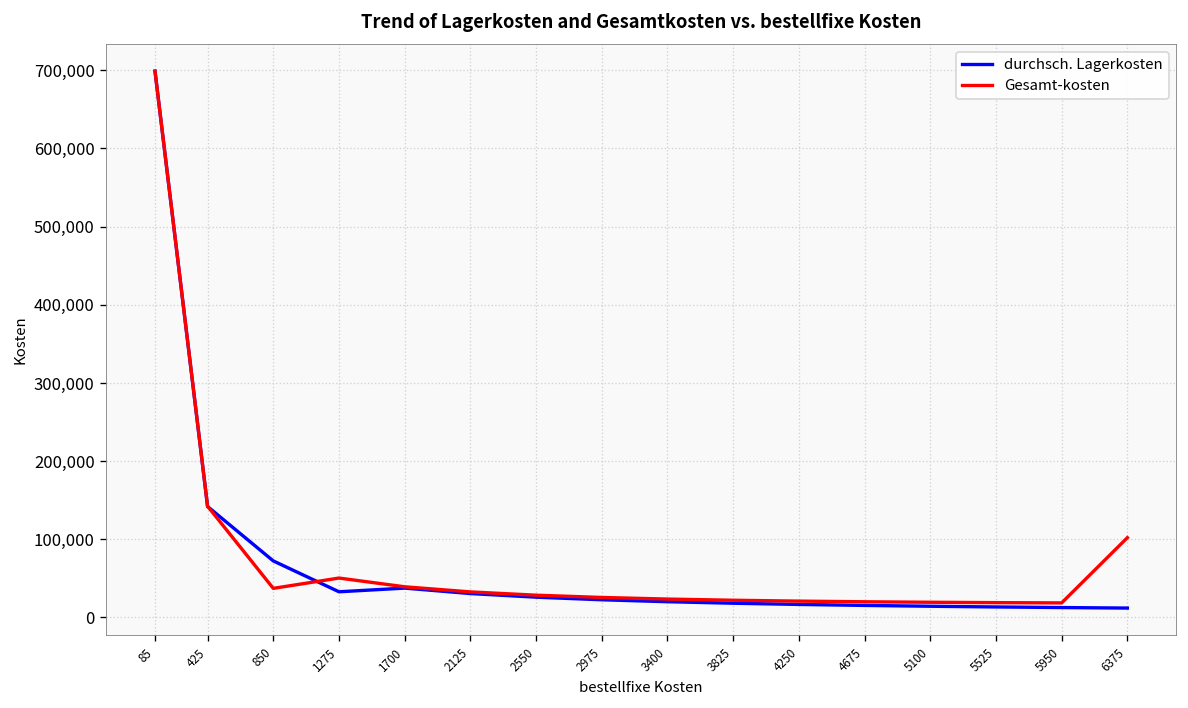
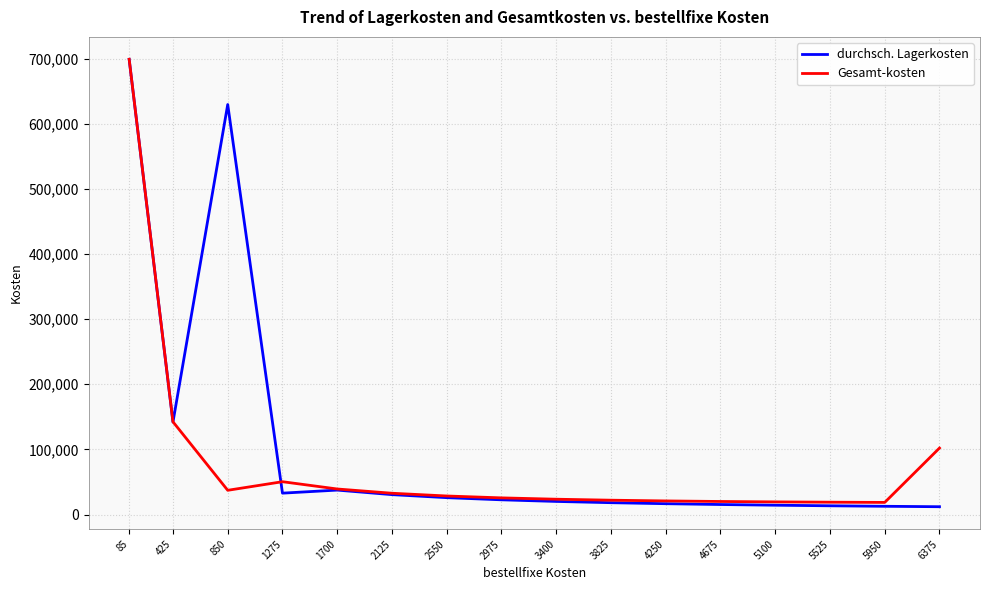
  {
    "durchsch. Lagerkosten": {
-     "850": "70,000",
+     "850": "630,000",
      "1275": "30,000",
      "4250": "20,000",
      "4675": "20,000",
      "5100": "10,000",
      "5525": "10,000",
      "5950": "10,000",
      "6375": "10,000"
    },
    "Gesamt-kosten": {
      "850": "40,000",
      "1275": "50,000",
      "4250": "20,000",
      "4675": "20,000",
      "5100": "20,000",
      "5525": "20,000",
      "5950": "20,000",
      "6375": "100,000"
    }
  }
